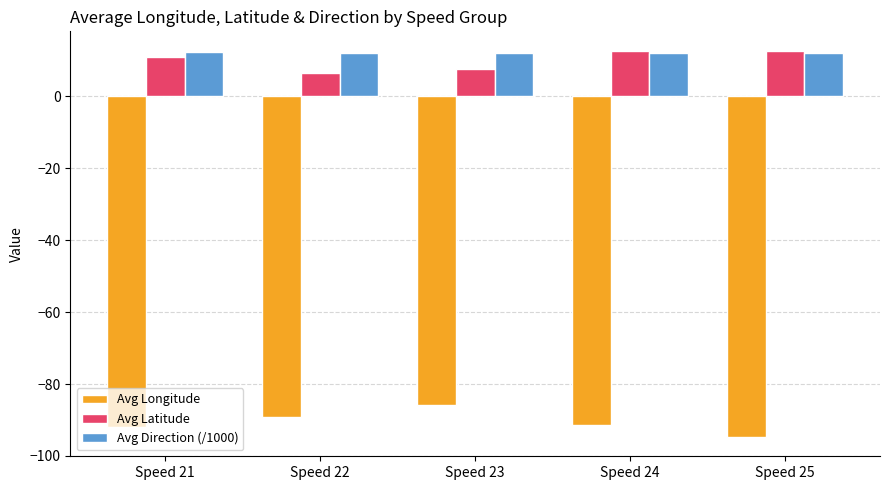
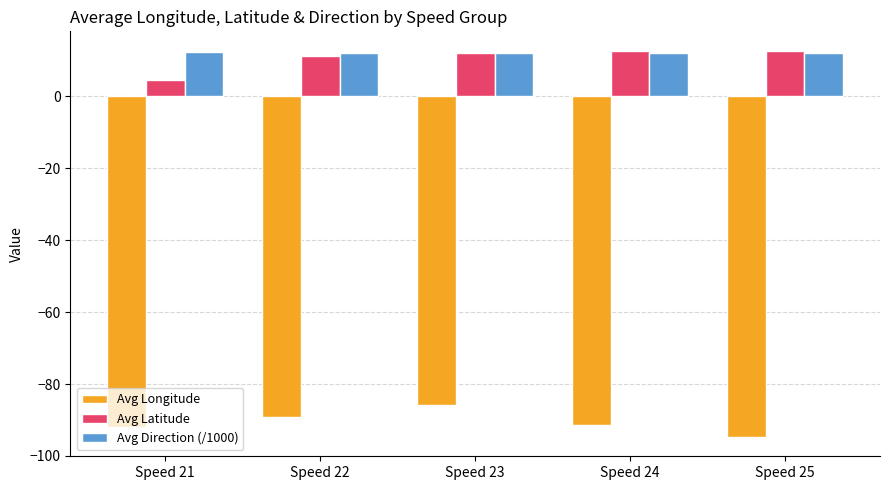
  {
    "Avg Longitude": {
      "Speed 22": -89,
      "Speed 23": -86,
      "Speed 24": -91,
      "Speed 25": -95
    },
    "Avg Latitude": {
-     "Speed 21": 11,
-     "Speed 22": 7,
-     "Speed 23": 8,
+     "Speed 21": 4,
+     "Speed 22": 11,
+     "Speed 23": 12,
      "Speed 24": 13,
      "Speed 25": 13
    },
    "Avg Direction (/1000)": {
      "Speed 21": 12,
      "Speed 22": 12,
      "Speed 23": 12,
      "Speed 24": 12,
      "Speed 25": 12
    }
  }
